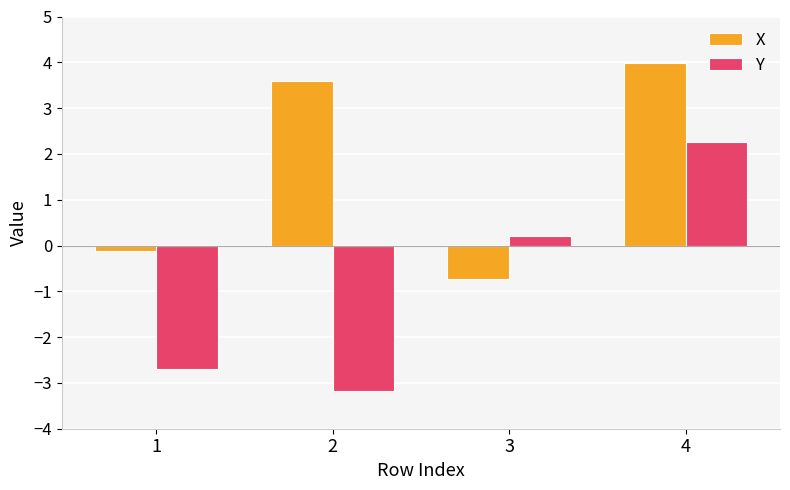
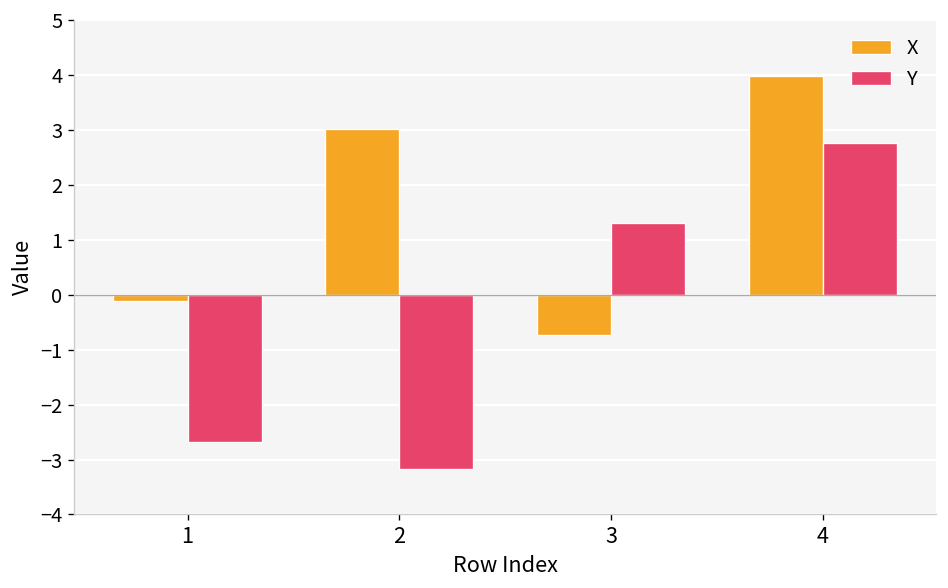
  {
    "X": {
      "1": -0.1,
-     "2": 3.6,
+     "2": 3.0,
      "3": -0.7,
      "4": 4.0
    },
    "Y": {
      "1": -2.7,
      "2": -3.2,
-     "3": 0.2,
-     "4": 2.3
+     "3": 1.3,
+     "4": 2.8
    }
  }
